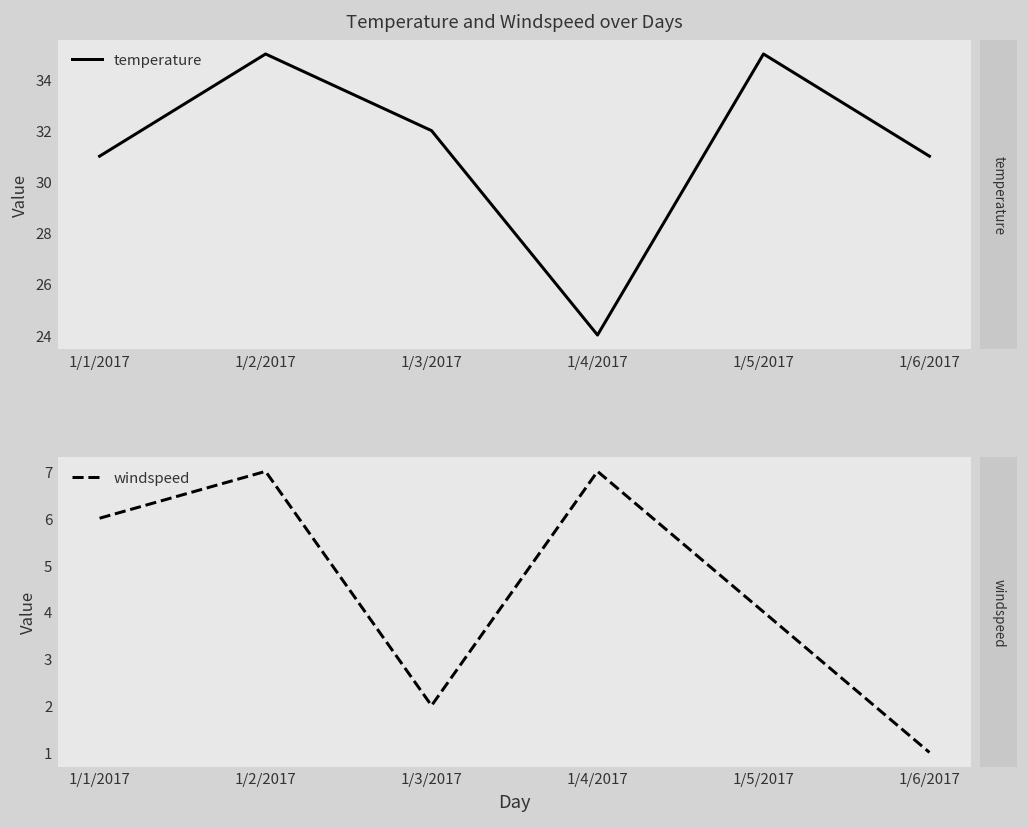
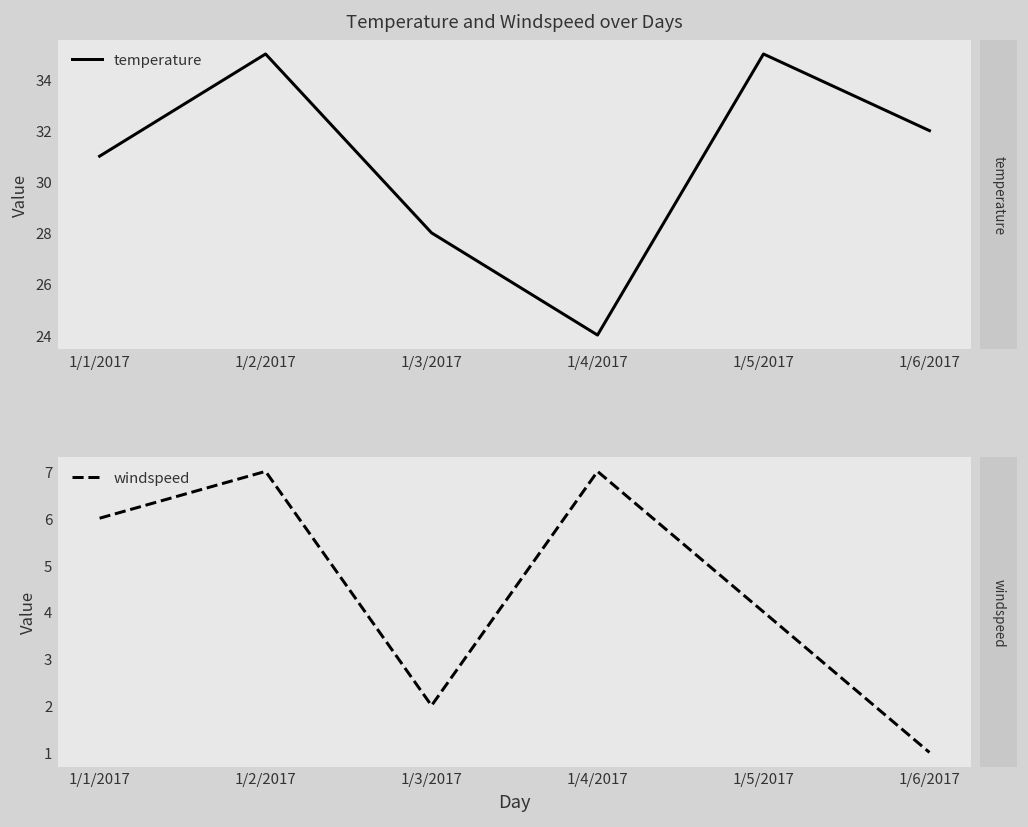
  {
    "Temperature and Windspeed over Days": {
      "1/1/2017": 31,
      "1/2/2017": 35,
-     "1/3/2017": 32,
+     "1/3/2017": 28,
      "1/4/2017": 24,
      "1/5/2017": 35,
-     "1/6/2017": 31
+     "1/6/2017": 32
    }
  }
